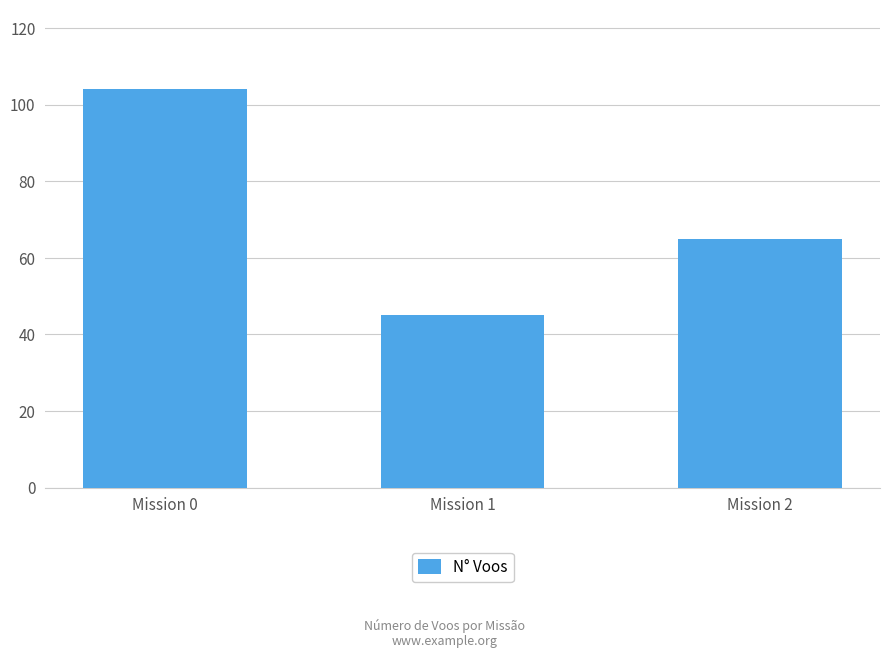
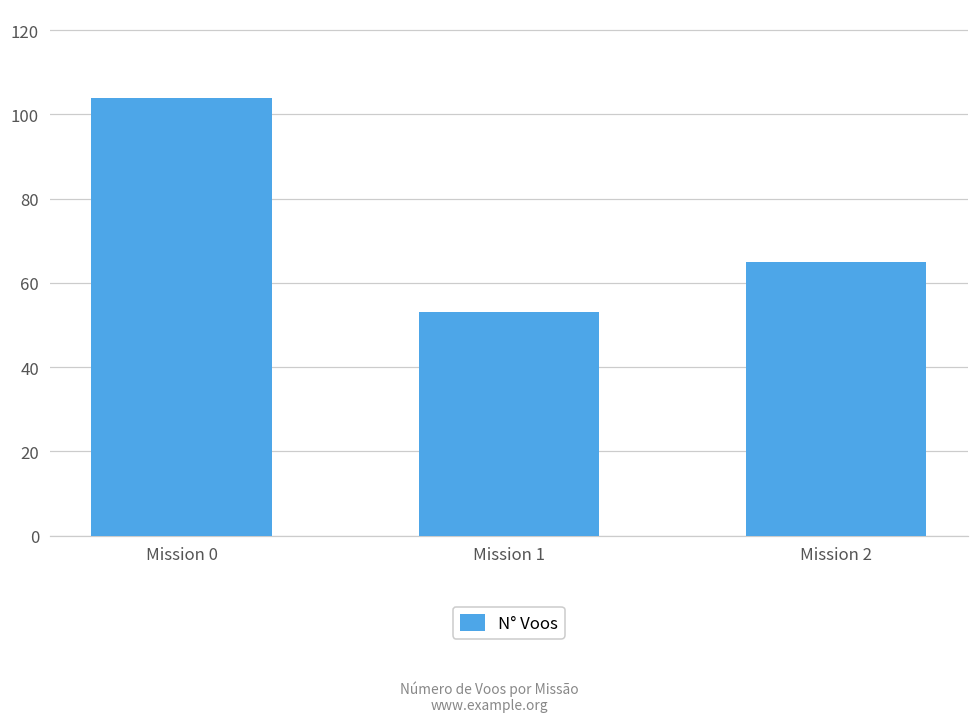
  {
    "Mission 0": 104,
-   "Mission 1": 45,
+   "Mission 1": 53,
    "Mission 2": 65
  }
